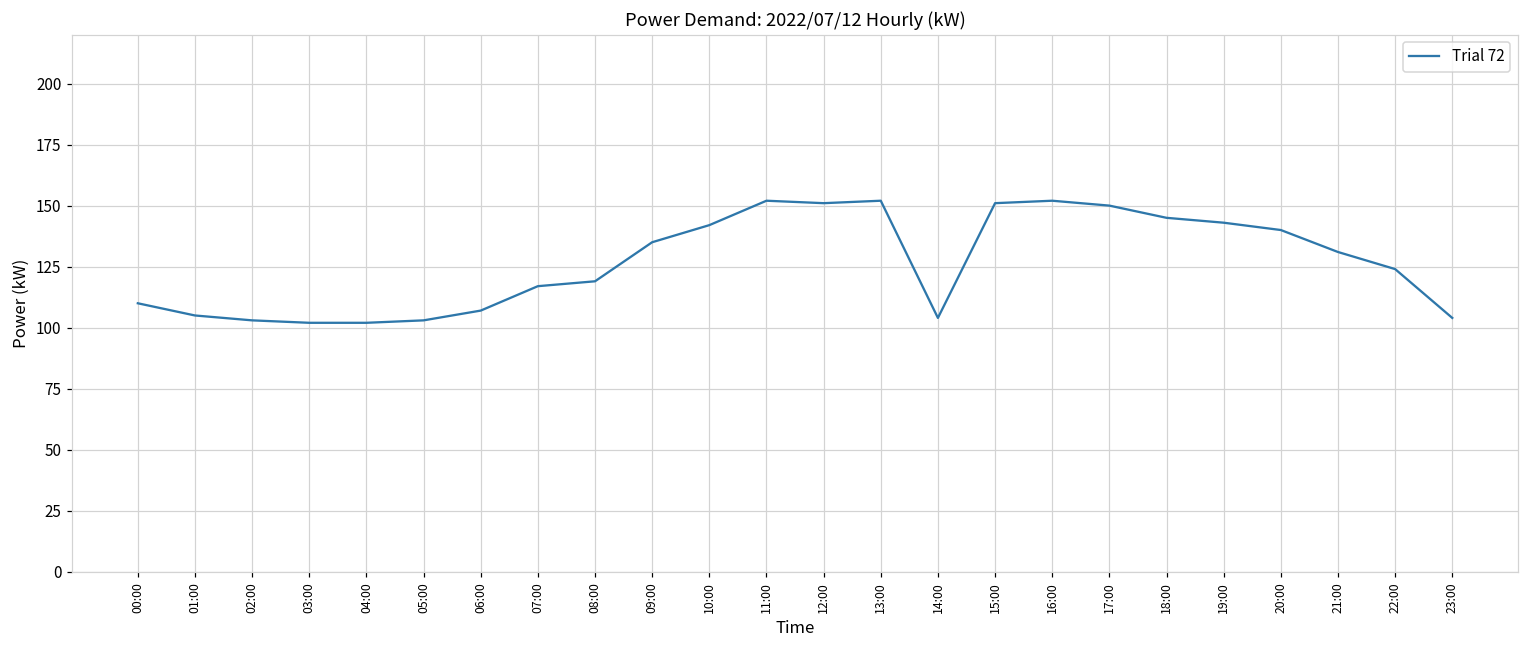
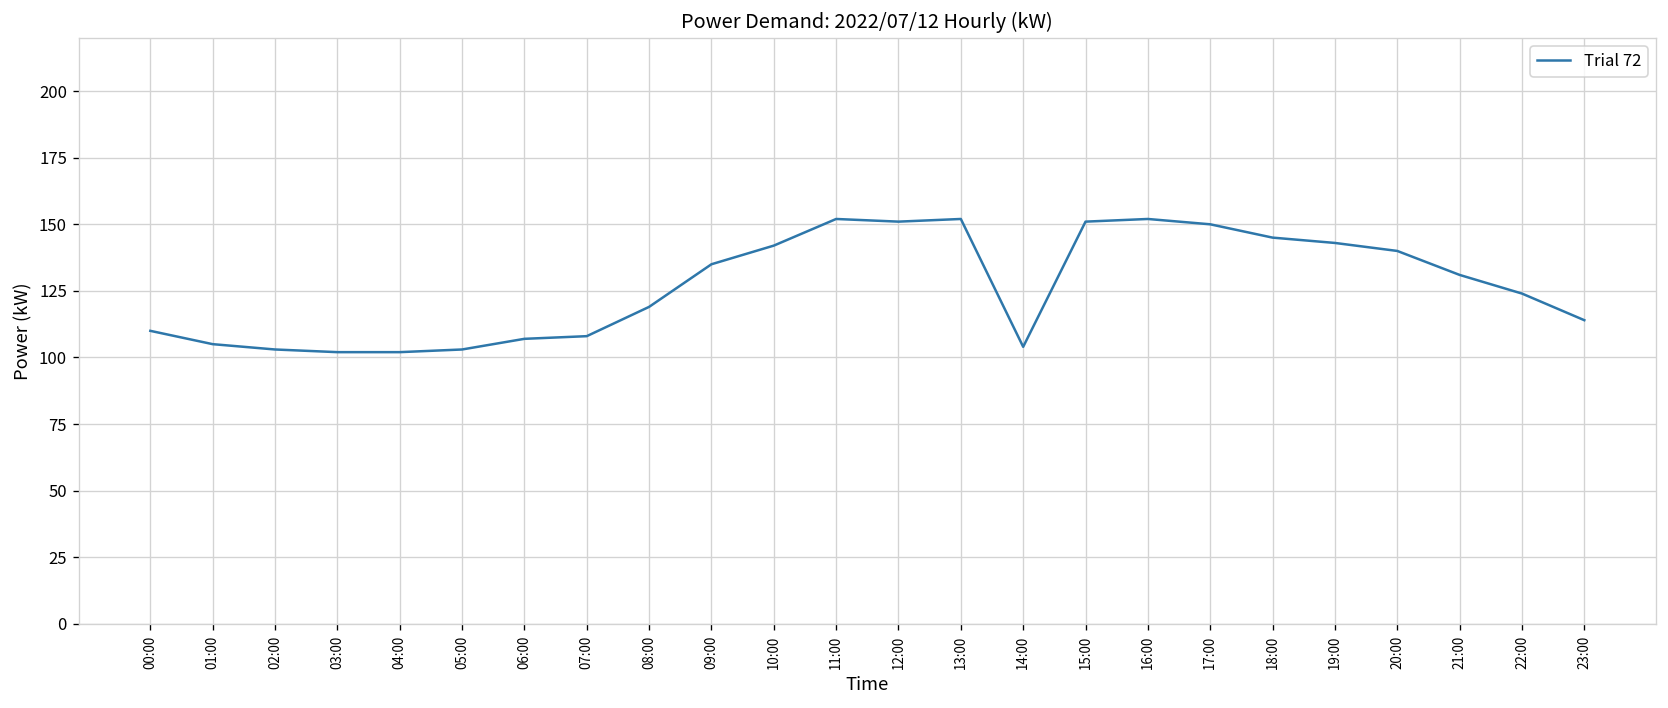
  {
    "00:00": 110,
    "01:00": 105,
    "02:00": 103,
    "03:00": 102,
    "04:00": 102,
    "05:00": 103,
    "06:00": 107,
-   "07:00": 117,
+   "07:00": 108,
    "08:00": 119,
    "09:00": 135,
    "10:00": 142,
    "11:00": 152,
    "12:00": 151,
    "13:00": 152,
    "14:00": 104,
    "15:00": 151,
    "16:00": 152,
    "17:00": 150,
    "18:00": 145,
    "19:00": 143,
    "20:00": 140,
    "21:00": 131,
    "22:00": 124,
-   "23:00": 104
+   "23:00": 114
  }
